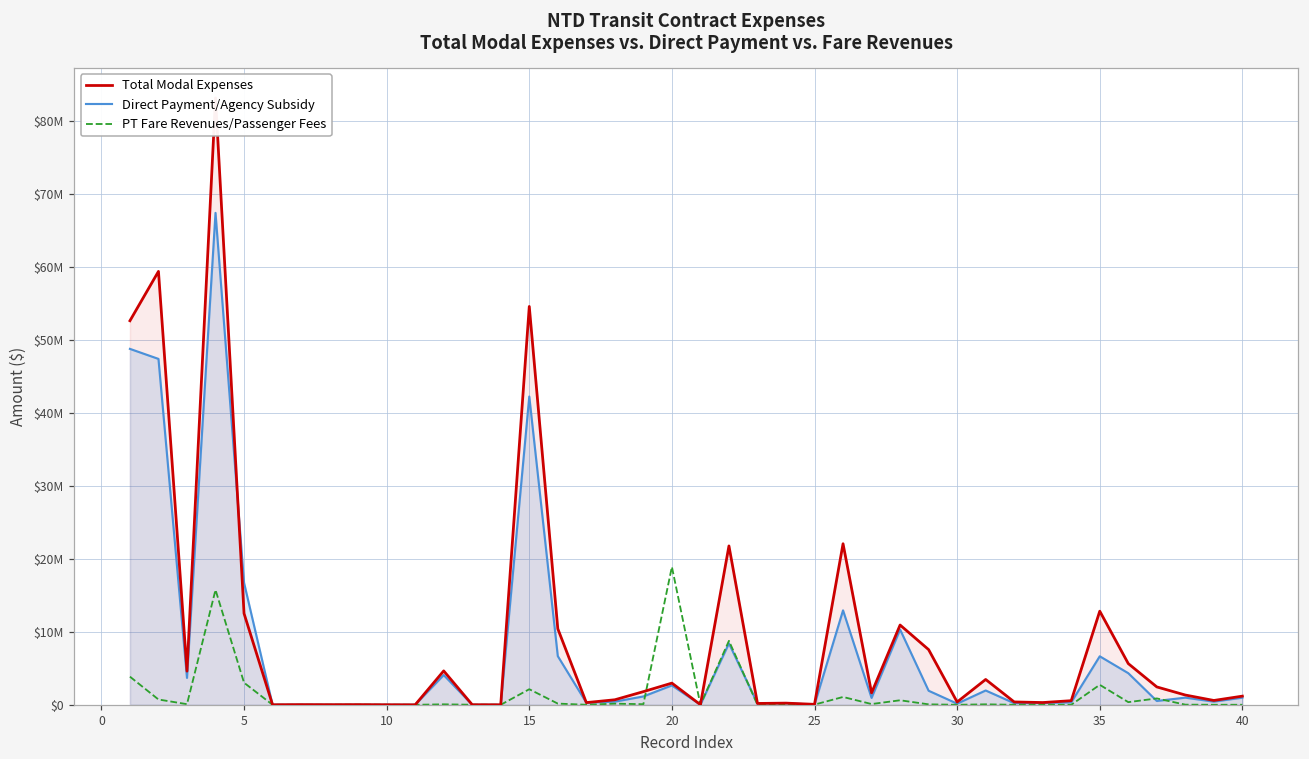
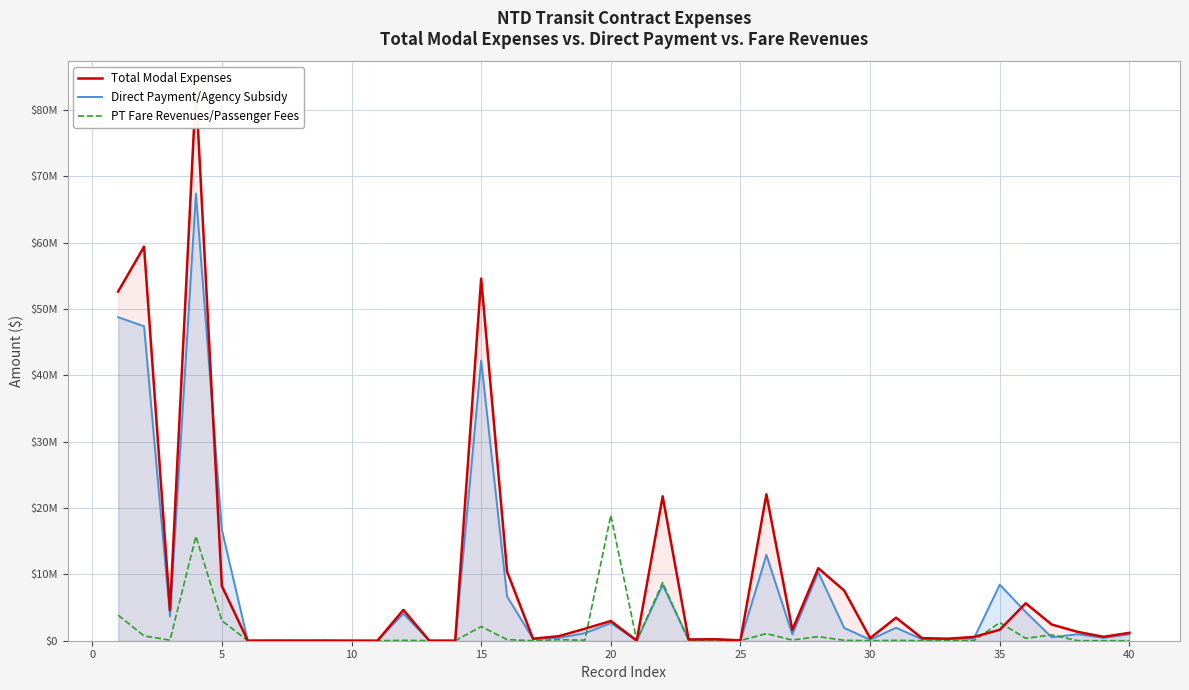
  {
    "Total Modal Expenses": {
-     "5": "$13000000",
+     "5": "$8000000",
      "15": "$55000000",
-     "35": "$13000000"
+     "35": "$2000000"
    },
    "Direct Payment/Agency Subsidy": {
      "5": "$17000000",
      "15": "$42000000",
-     "35": "$7000000"
+     "35": "$8000000"
    },
    "PT Fare Revenues/Passenger Fees": {
      "5": "$3000000",
      "15": "$2000000",
      "20": "$19000000",
      "35": "$3000000",
      "40": "$0"
    }
  }
